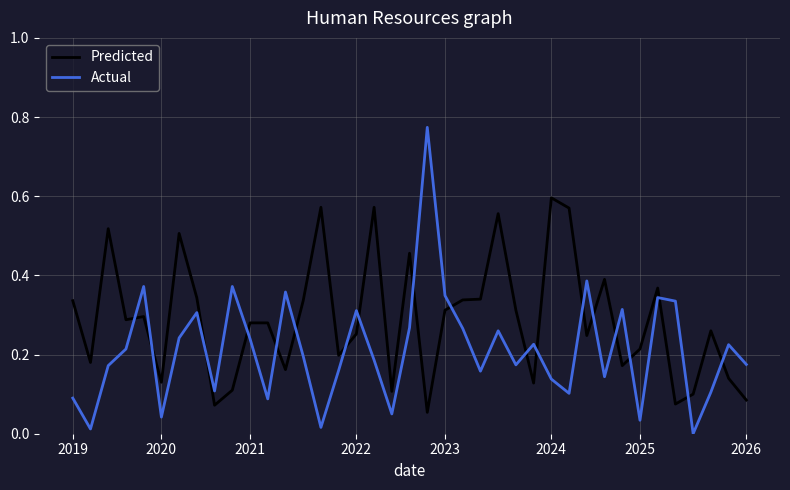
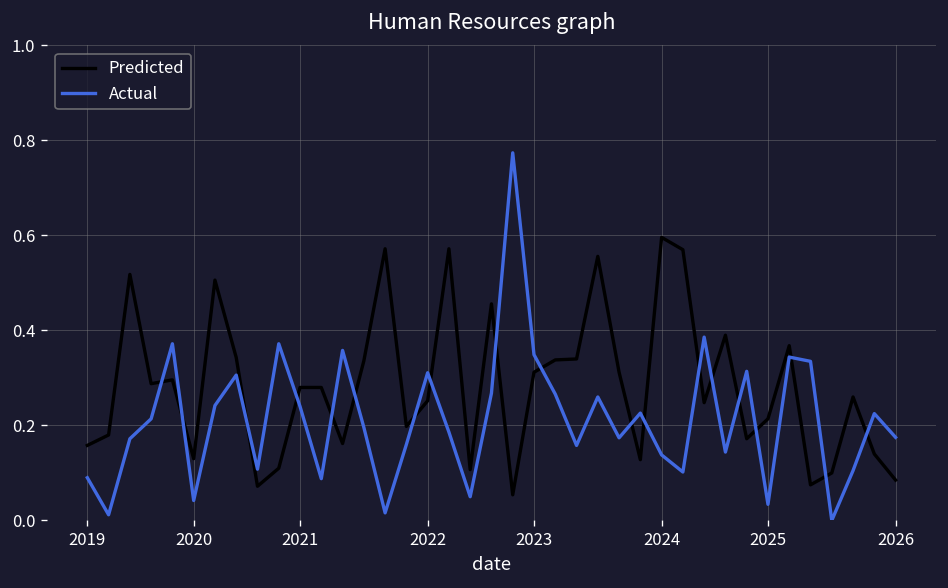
  {
    "Predicted": {
-     "2019": 0.34,
+     "2019": 0.16,
      "2020": 0.13,
      "2021": 0.28,
      "2022": 0.25,
      "2023": 0.31,
      "2024": 0.60,
      "2025": 0.21,
      "2026": 0.09
    },
    "Actual": {
      "2019": 0.09,
      "2020": 0.04,
      "2021": 0.24,
      "2022": 0.31,
      "2023": 0.35,
      "2024": 0.14,
      "2025": 0.03,
      "2026": 0.18
    }
  }
